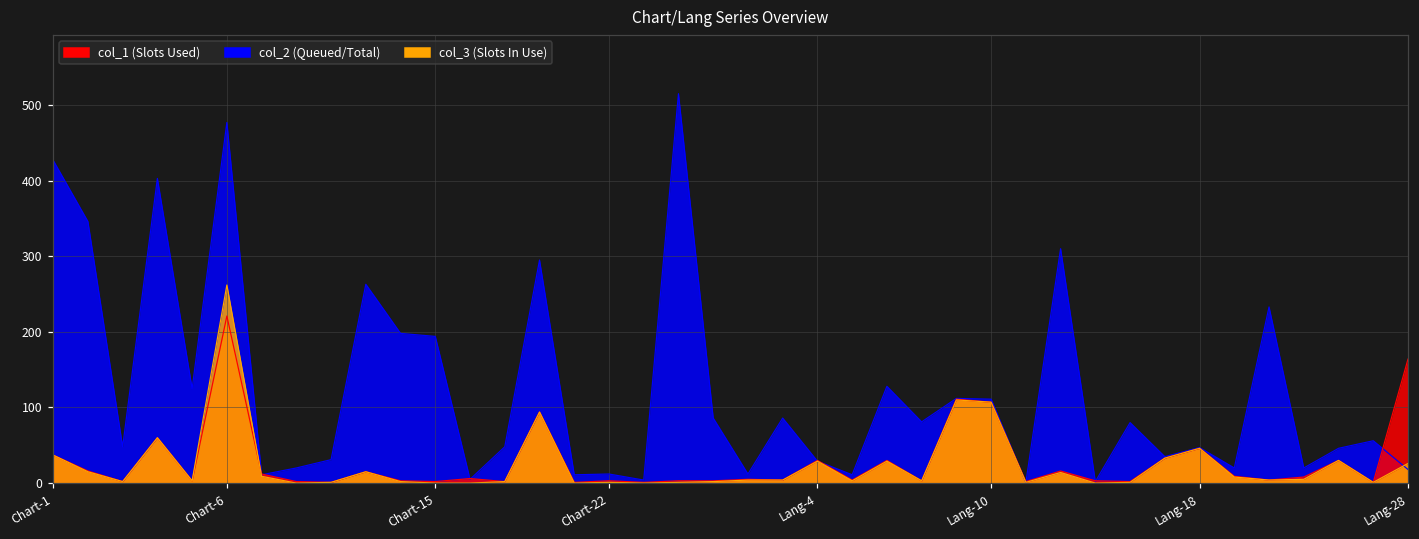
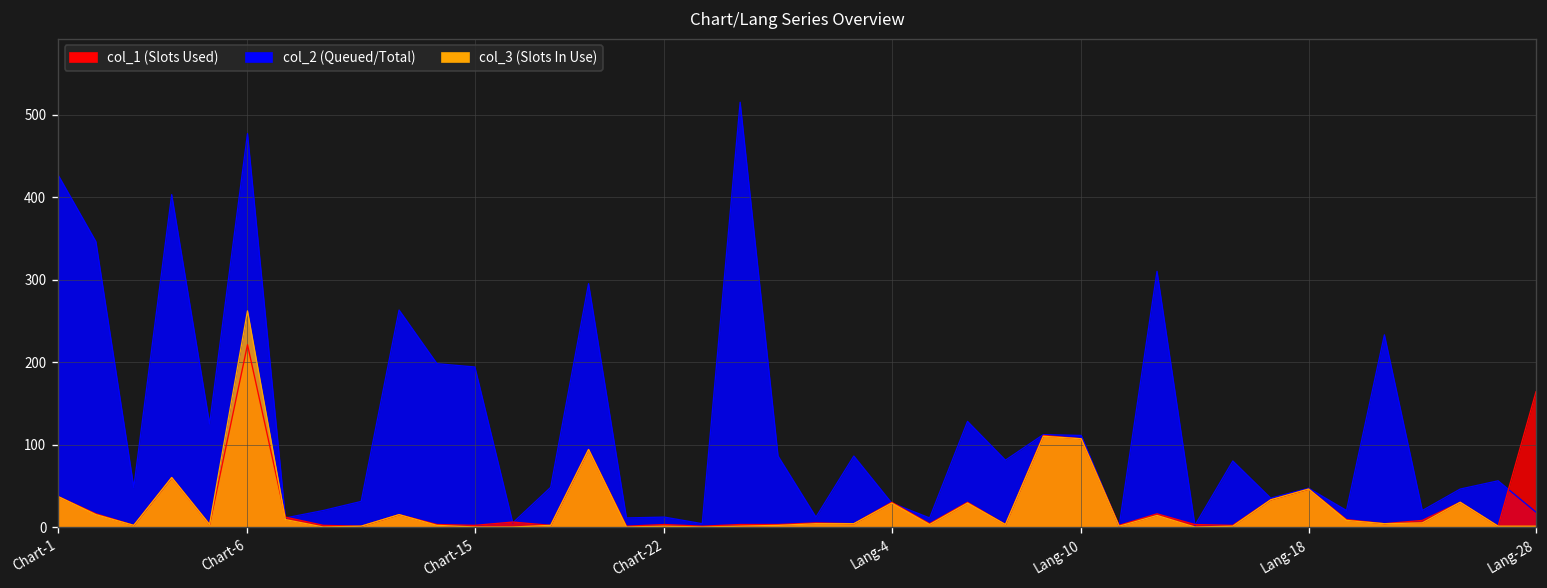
  {
    "col_2 (Queued/Total)": {
      "Chart-1": 430,
      "Chart-6": 480,
      "Chart-15": 190,
      "Chart-22": 10,
      "Lang-10": 110,
      "Lang-28": 20
    },
    "col_1 (Slots Used)": {
      "Chart-6": 220,
      "Lang-28": 160
    },
    "col_3 (Slots In Use)": {
      "Chart-6": 260,
-     "Lang-28": 30
+     "Lang-28": 0
    }
  }
